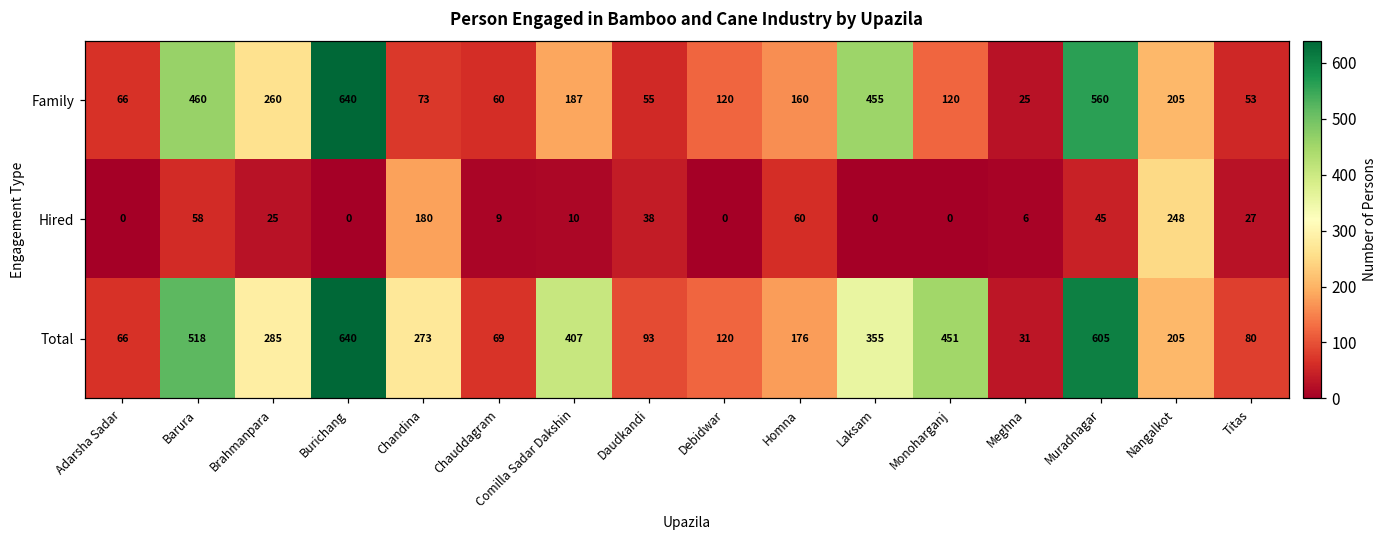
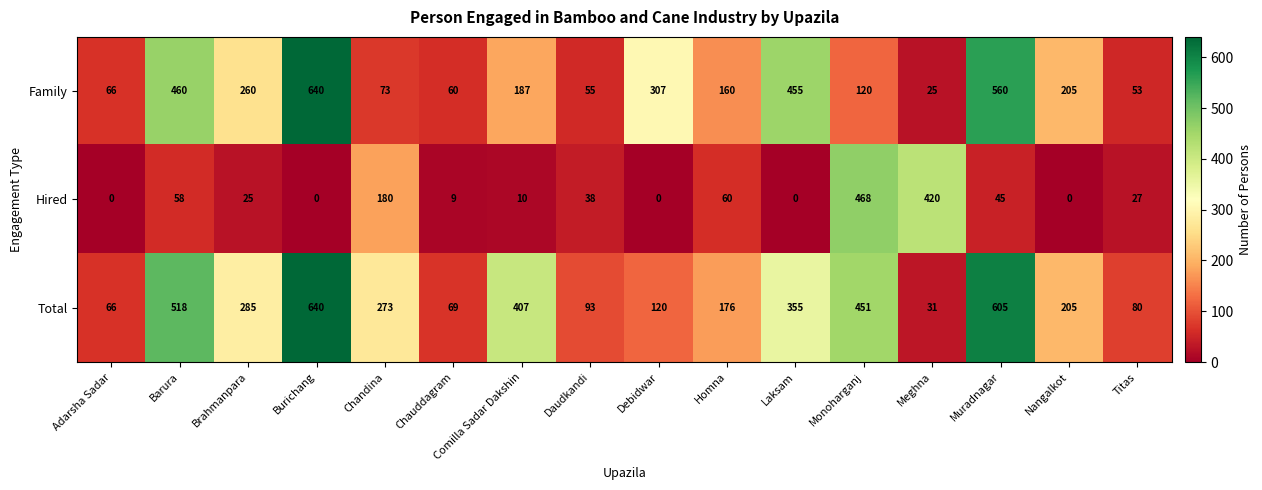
  {
    "Family": {
      "Adarsha Sadar": 66,
      "Barura": 460,
      "Brahmanpara": 260,
      "Burichang": 640,
      "Chandina": 73,
      "Chauddagram": 60,
      "Comilla Sadar Dakshin": 187,
      "Daudkandi": 55,
-     "Debidwar": 120,
+     "Debidwar": 307,
      "Homna": 160,
      "Laksam": 455,
      "Monoharganj": 120,
      "Meghna": 25,
      "Muradnagar": 560,
      "Nangalkot": 205,
      "Titas": 53
    },
    "Hired": {
      "Adarsha Sadar": 0,
      "Barura": 58,
      "Brahmanpara": 25,
      "Burichang": 0,
      "Chandina": 180,
      "Chauddagram": 9,
      "Comilla Sadar Dakshin": 10,
      "Daudkandi": 38,
      "Debidwar": 0,
      "Homna": 60,
      "Laksam": 0,
-     "Monoharganj": 0,
-     "Meghna": 6,
+     "Monoharganj": 468,
+     "Meghna": 420,
      "Muradnagar": 45,
-     "Nangalkot": 248,
+     "Nangalkot": 0,
      "Titas": 27
    },
    "Total": {
      "Adarsha Sadar": 66,
      "Barura": 518,
      "Brahmanpara": 285,
      "Burichang": 640,
      "Chandina": 273,
      "Chauddagram": 69,
      "Comilla Sadar Dakshin": 407,
      "Daudkandi": 93,
      "Debidwar": 120,
      "Homna": 176,
      "Laksam": 355,
      "Monoharganj": 451,
      "Meghna": 31,
      "Muradnagar": 605,
      "Nangalkot": 205,
      "Titas": 80
    }
  }
